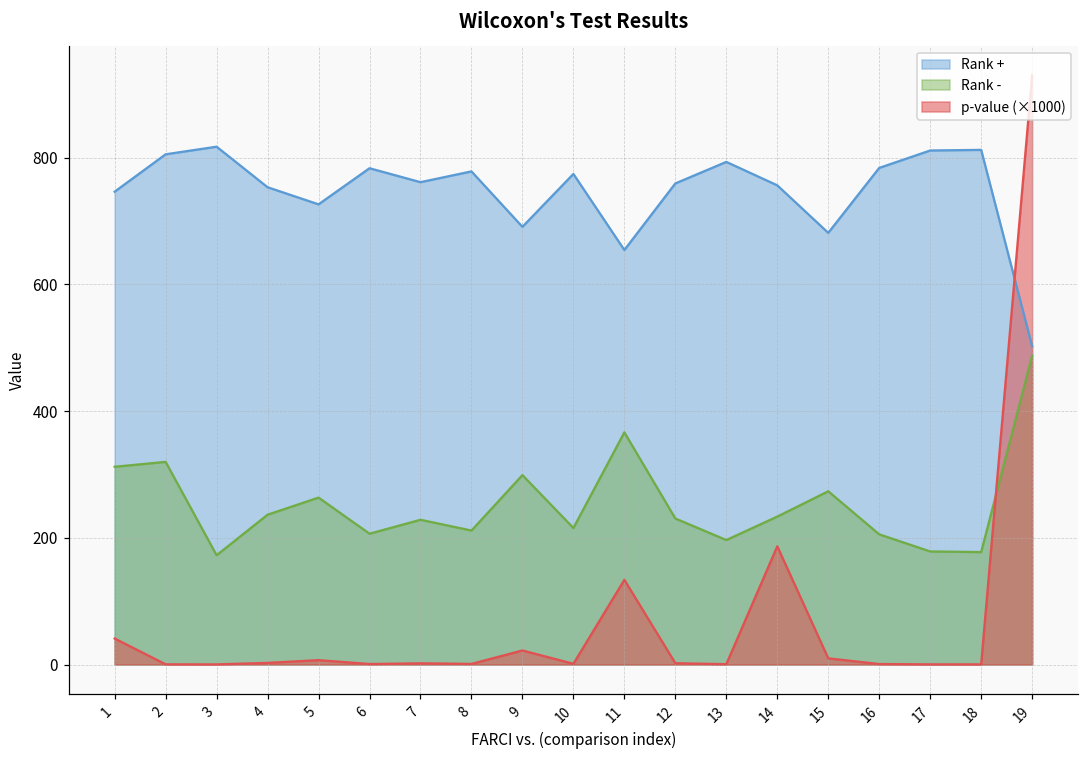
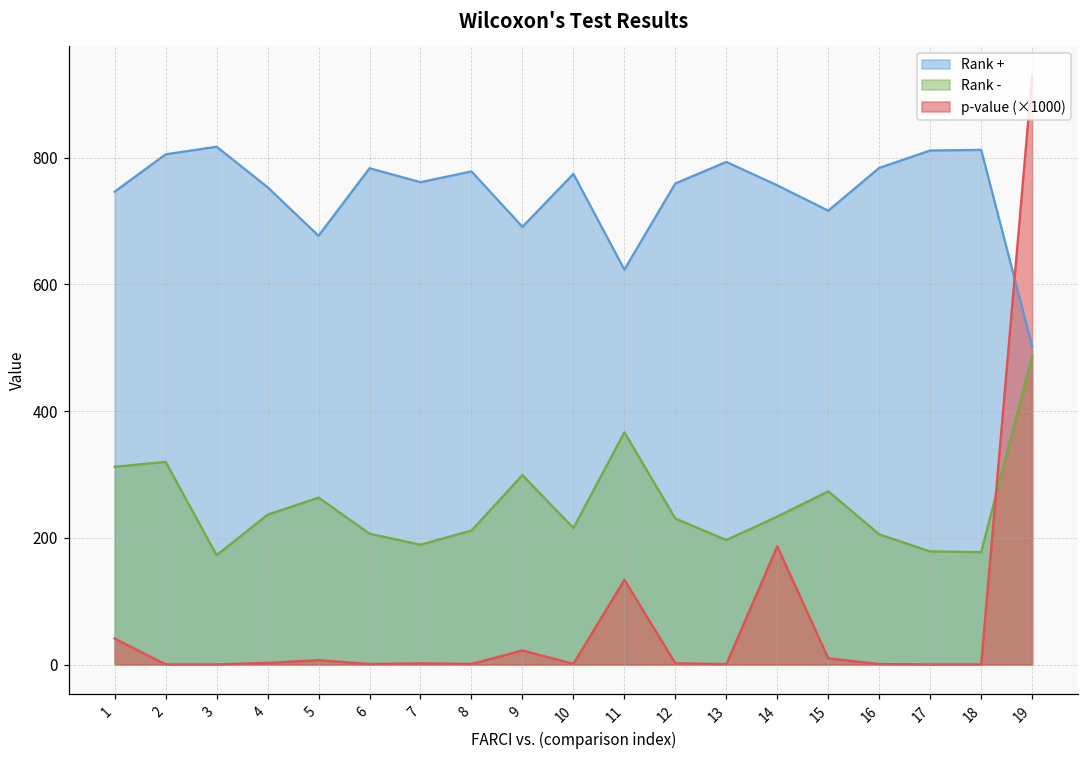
  {
    "Rank +": {
      "1": 750,
      "2": 810,
      "3": 820,
      "4": 750,
-     "5": 730,
+     "5": 680,
      "6": 780,
      "7": 760,
      "8": 780,
      "9": 690,
      "10": 770,
-     "11": 650,
+     "11": 620,
      "12": 760,
      "13": 790,
      "14": 760,
-     "15": 680,
+     "15": 720,
      "16": 780,
      "17": 810,
      "18": 810,
      "19": 500
    },
    "Rank -": {
      "1": 310,
      "2": 320,
      "3": 170,
      "4": 240,
      "5": 260,
      "6": 210,
-     "7": 230,
+     "7": 190,
      "8": 210,
      "9": 300,
      "10": 220,
      "11": 370,
      "12": 230,
      "13": 200,
      "14": 230,
      "15": 270,
      "16": 210,
      "17": 180,
      "18": 180,
      "19": 490
    },
    "p-value (×1000)": {
      "1": 40,
      "2": 0,
      "3": 0,
      "4": 0,
      "5": 10,
      "6": 0,
      "7": 0,
      "8": 0,
      "9": 20,
      "10": 0,
      "11": 130,
      "12": 0,
      "13": 0,
      "14": 190,
      "15": 10,
      "16": 0,
      "17": 0,
      "18": 0
    }
  }
